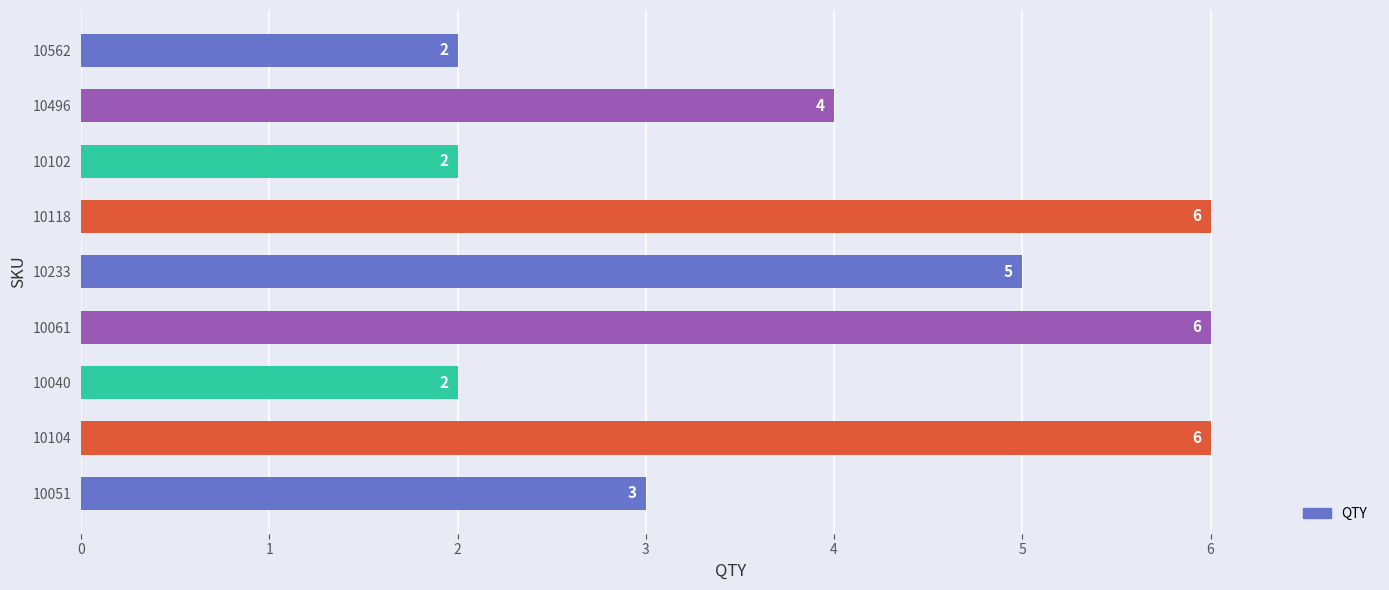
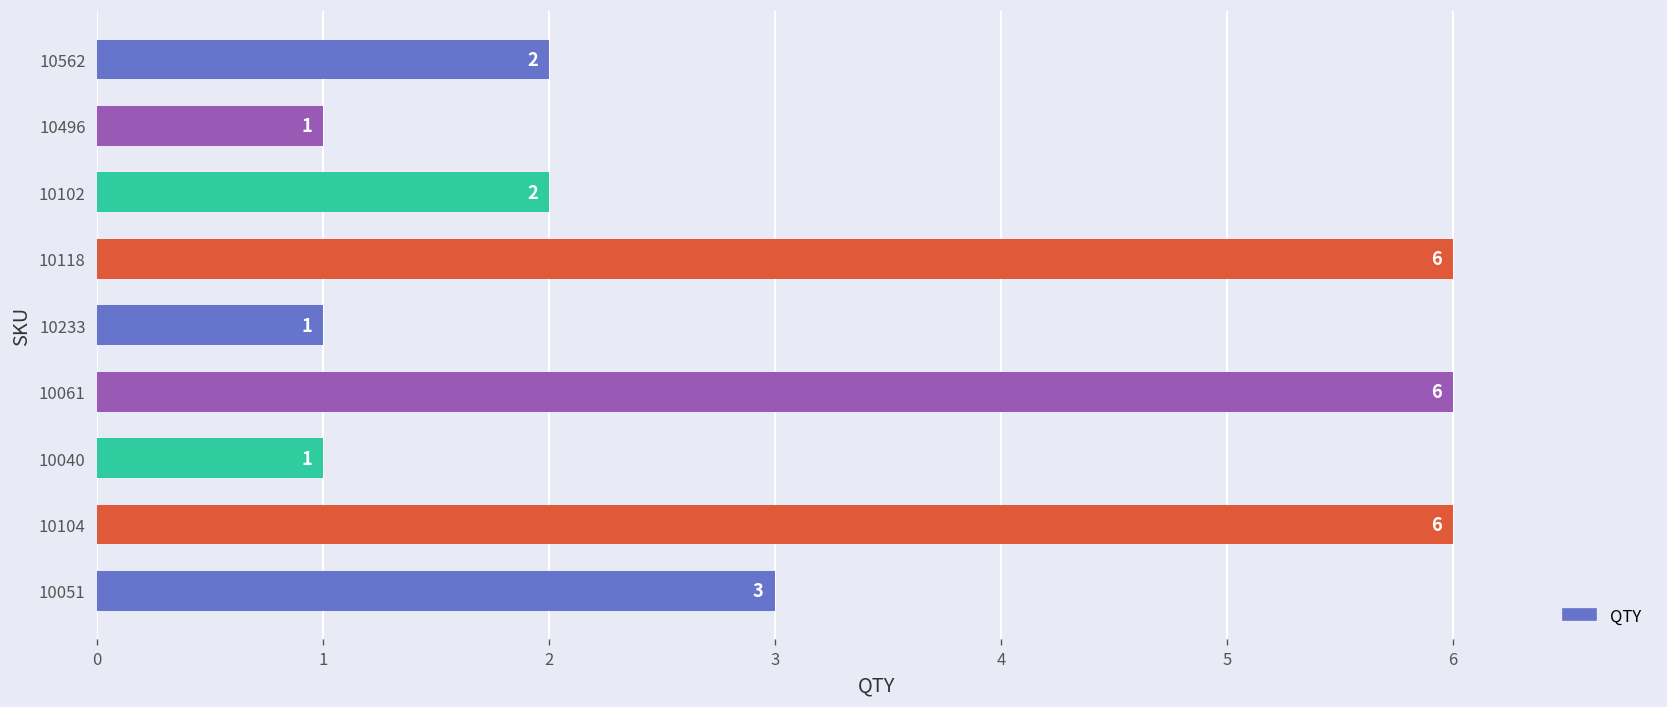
  {
    "10562": 2,
-   "10496": 4,
+   "10496": 1,
    "10102": 2,
    "10118": 6,
-   "10233": 5,
+   "10233": 1,
    "10061": 6,
-   "10040": 2,
+   "10040": 1,
    "10104": 6,
    "10051": 3
  }
